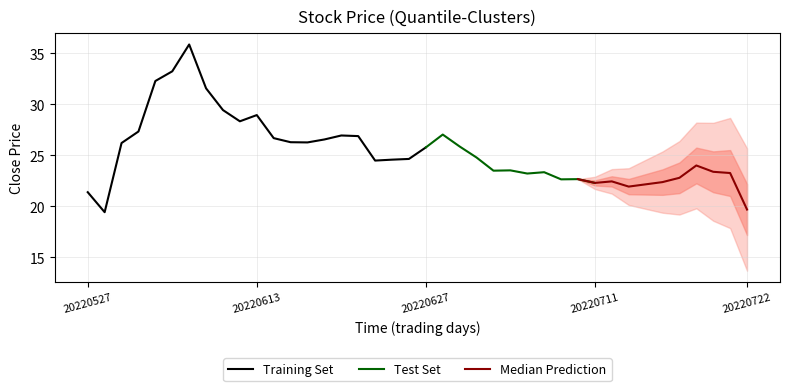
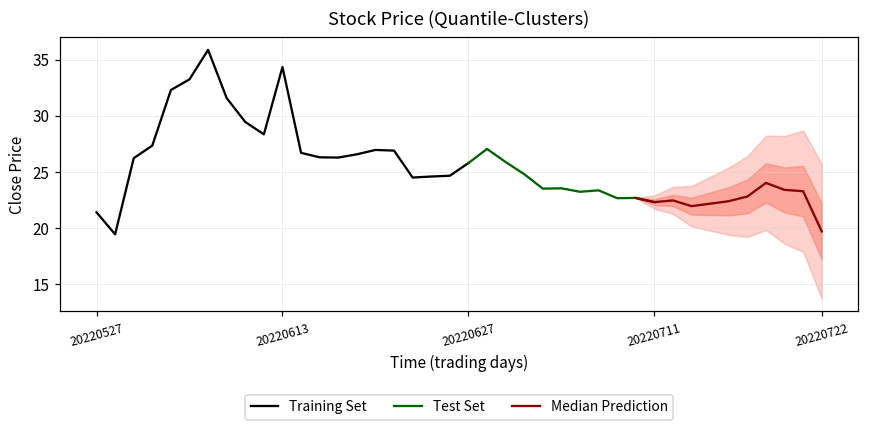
  {
    "Training Set": {
      "20220527": 21.4,
-     "20220613": 29.0
+     "20220613": 34.4
    },
    "Median Prediction": {
      "20220722": 19.7
    }
  }
